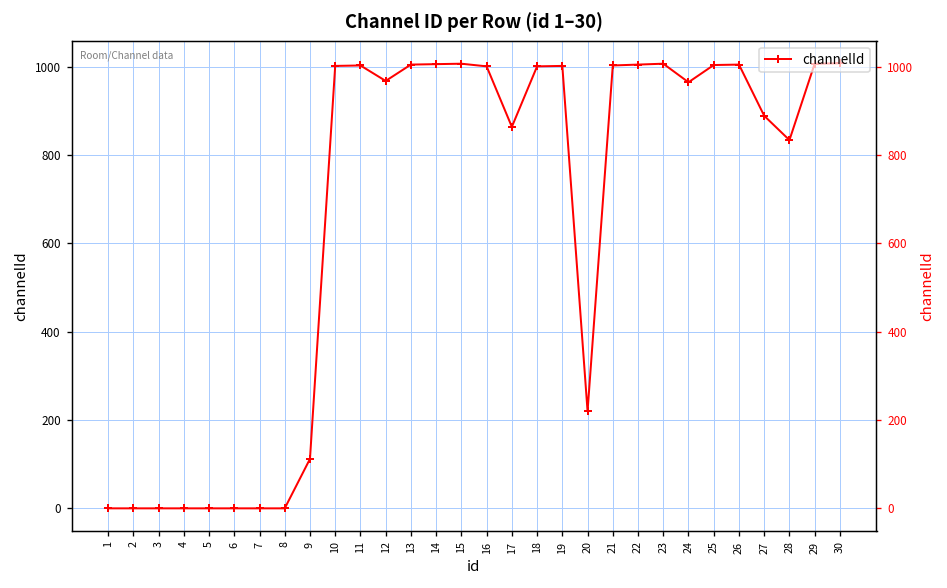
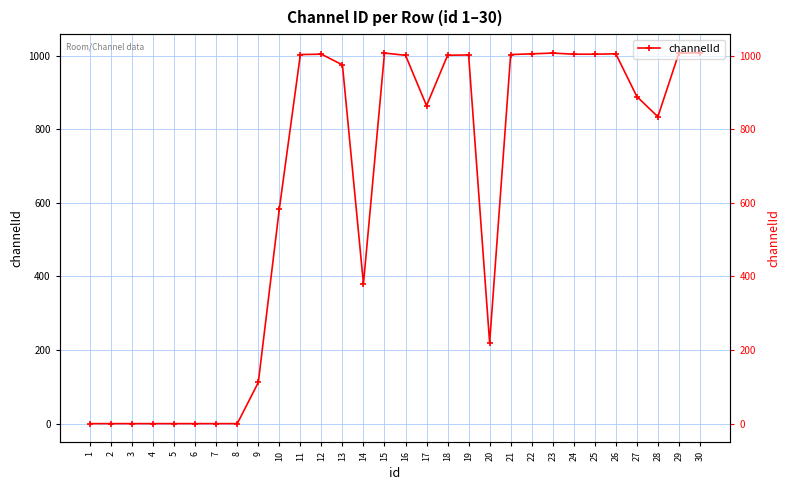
  {
    "1": 0,
    "2": 0,
    "3": 0,
    "4": 0,
    "5": 0,
    "6": 0,
    "7": 0,
    "8": 0,
    "9": 110,
-   "10": 1000,
+   "10": 580,
    "11": 1000,
-   "12": 970,
-   "13": 1010,
-   "14": 1010,
+   "12": 1000,
+   "13": 980,
+   "14": 380,
    "15": 1010,
    "16": 1000,
    "17": 860,
    "18": 1000,
    "19": 1000,
    "20": 220,
    "21": 1000,
    "22": 1010,
    "23": 1010,
-   "24": 970,
+   "24": 1000,
    "25": 1000,
    "26": 1010,
    "27": 890,
    "28": 830
  }
